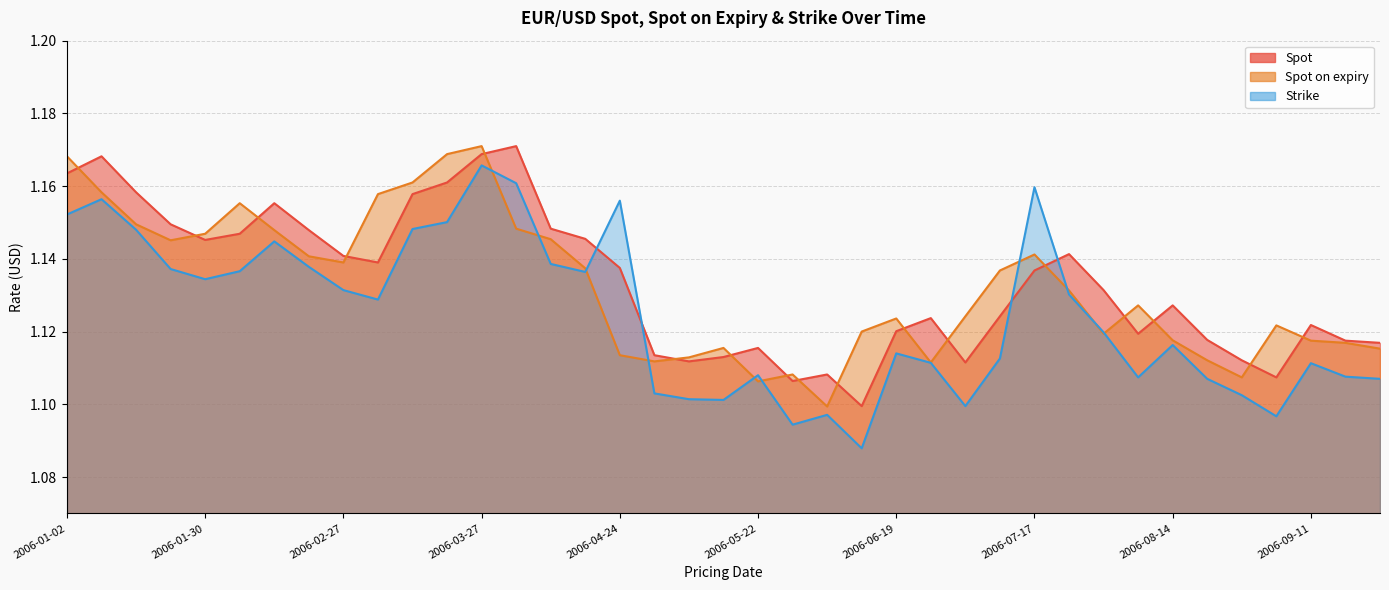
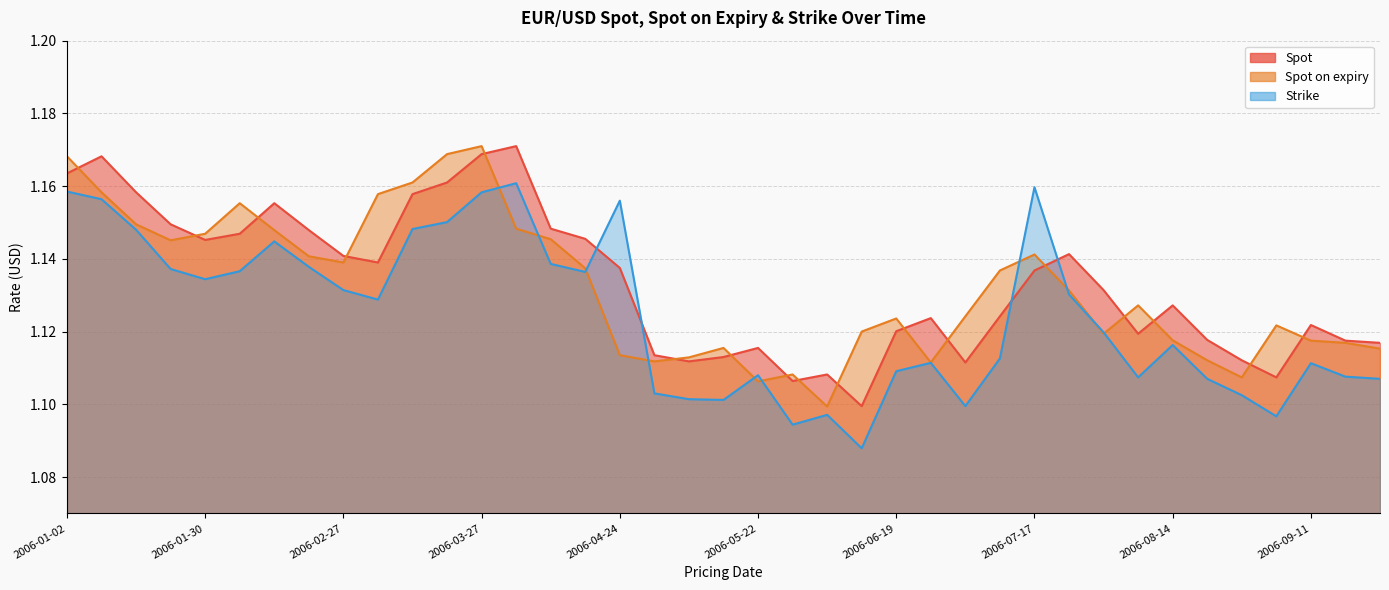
  {
    "Strike": {
-     "2006-01-02": 1.152,
+     "2006-01-02": 1.159,
      "2006-01-30": 1.134,
      "2006-02-27": 1.131,
-     "2006-03-27": 1.166,
+     "2006-03-27": 1.158,
      "2006-04-24": 1.156,
      "2006-05-22": 1.108,
-     "2006-06-19": 1.114,
+     "2006-06-19": 1.109,
      "2006-07-17": 1.160,
      "2006-08-14": 1.116,
      "2006-09-11": 1.111
    }
  }
